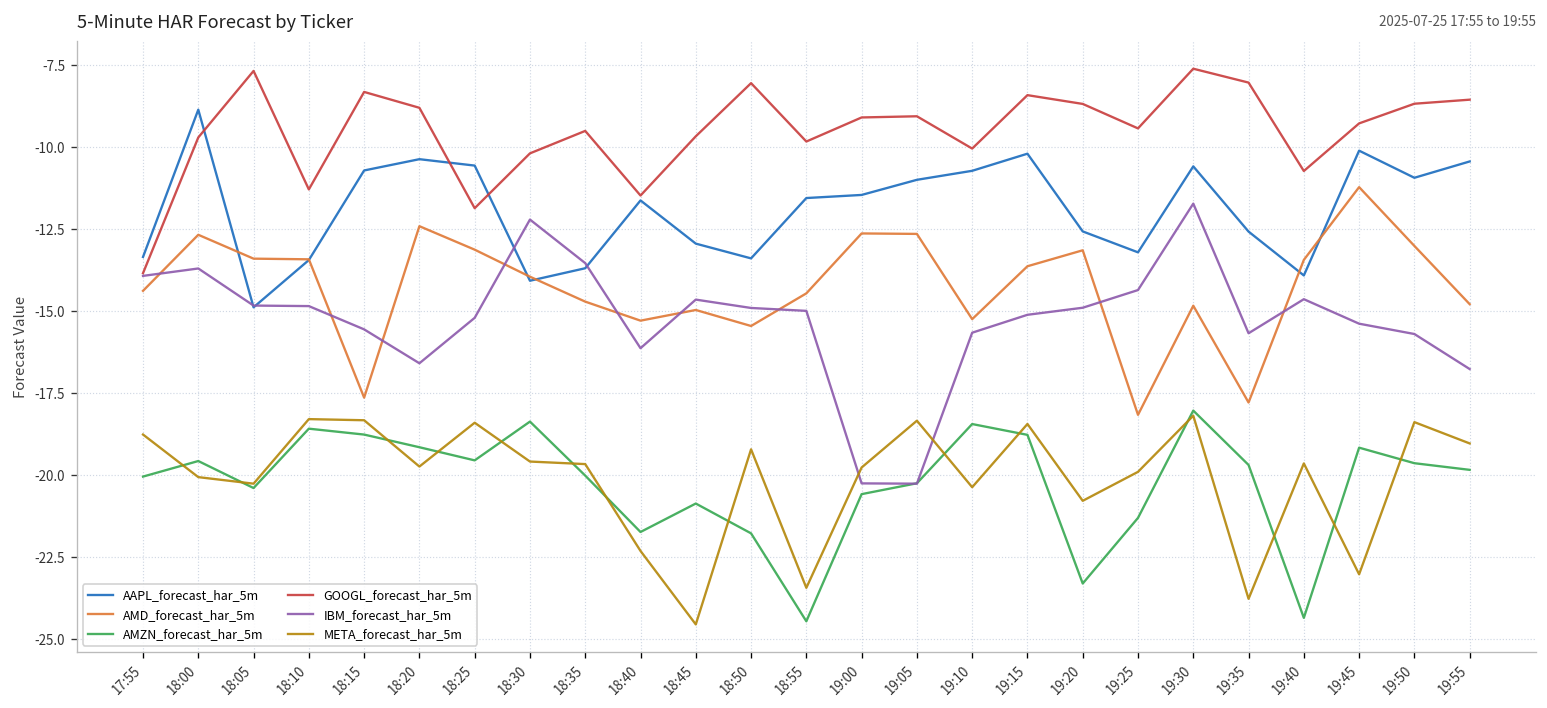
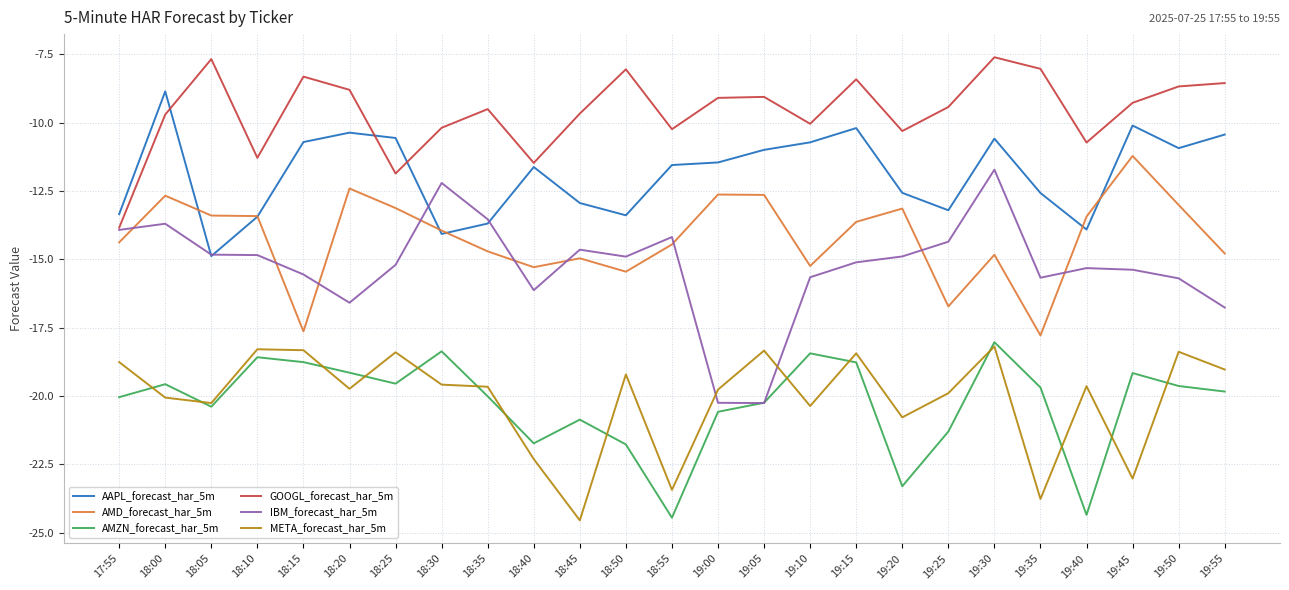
  {
    "AAPL_forecast_har_5m": {
      "17:55": -13.4,
      "18:00": -8.9,
      "18:15": -10.7,
      "18:20": -10.4,
      "18:25": -10.6,
      "18:30": -14.1,
      "18:35": -13.7,
      "18:40": -11.6,
      "18:45": -12.9,
      "18:50": -13.4,
      "18:55": -11.6,
      "19:00": -11.5,
      "19:05": -11.0,
      "19:10": -10.7,
      "19:15": -10.2,
      "19:20": -12.6,
      "19:25": -13.2,
      "19:30": -10.6,
      "19:35": -12.6,
      "19:40": -13.9,
      "19:45": -10.1,
      "19:50": -10.9,
      "19:55": -10.4
    },
    "AMD_forecast_har_5m": {
      "17:55": -14.4,
      "18:00": -12.7,
      "18:05": -13.4,
      "18:15": -17.6,
      "18:20": -12.4,
      "18:25": -13.1,
      "18:30": -14.0,
      "18:35": -14.7,
      "18:40": -15.3,
      "18:45": -15.0,
      "18:50": -15.5,
      "18:55": -14.5,
      "19:00": -12.6,
      "19:05": -12.6,
      "19:10": -15.2,
      "19:15": -13.6,
      "19:20": -13.1,
-     "19:25": -18.2,
+     "19:25": -16.7,
      "19:30": -14.8,
      "19:35": -17.8,
      "19:40": -13.4,
      "19:45": -11.2,
      "19:50": -13.0,
      "19:55": -14.8
    },
    "AMZN_forecast_har_5m": {
      "17:55": -20.0,
      "18:00": -19.6,
      "18:05": -20.4,
      "18:10": -18.6,
      "18:15": -18.8,
      "18:20": -19.2,
      "18:25": -19.6,
      "18:30": -18.4,
      "18:35": -20.0,
      "18:40": -21.7,
      "18:45": -20.9,
      "18:50": -21.8,
      "18:55": -24.5,
      "19:00": -20.6,
      "19:10": -18.4,
      "19:15": -18.8,
      "19:20": -23.3,
      "19:25": -21.3,
      "19:30": -18.0,
      "19:35": -19.7,
      "19:40": -24.4,
      "19:45": -19.2,
      "19:50": -19.6,
      "19:55": -19.8
    },
    "GOOGL_forecast_har_5m": {
      "18:00": -9.7,
      "18:05": -7.7,
      "18:10": -11.3,
      "18:15": -8.3,
      "18:20": -8.8,
      "18:25": -11.9,
      "18:30": -10.2,
      "18:35": -9.5,
      "18:40": -11.5,
      "18:45": -9.7,
      "18:50": -8.1,
-     "18:55": -9.8,
+     "18:55": -10.2,
      "19:00": -9.1,
      "19:05": -9.1,
      "19:10": -10.0,
      "19:15": -8.4,
-     "19:20": -8.7,
+     "19:20": -10.3,
      "19:25": -9.4,
      "19:30": -7.6,
      "19:35": -8.0,
      "19:40": -10.7,
      "19:45": -9.3,
      "19:50": -8.7,
      "19:55": -8.6
    },
    "IBM_forecast_har_5m": {
      "18:00": -13.7,
      "18:10": -14.8,
      "18:15": -15.6,
      "18:20": -16.6,
      "18:25": -15.2,
      "18:30": -12.2,
      "18:35": -13.5,
      "18:40": -16.1,
      "18:45": -14.7,
      "18:50": -14.9,
-     "18:55": -15.0,
+     "18:55": -14.2,
      "19:00": -20.3,
      "19:10": -15.7,
      "19:15": -15.1,
      "19:20": -14.9,
      "19:25": -14.4,
      "19:30": -11.7,
      "19:35": -15.7,
-     "19:40": -14.6,
+     "19:40": -15.3,
      "19:45": -15.4,
      "19:50": -15.7,
      "19:55": -16.8
    },
    "META_forecast_har_5m": {
      "17:55": -18.8,
      "18:00": -20.1,
      "18:05": -20.3,
      "18:10": -18.3,
      "18:15": -18.3,
      "18:20": -19.7,
      "18:25": -18.4,
      "18:30": -19.6,
      "18:35": -19.7,
      "18:40": -22.3,
      "18:45": -24.6,
      "18:50": -19.2,
      "18:55": -23.4,
      "19:00": -19.8,
      "19:05": -18.3,
      "19:10": -20.4,
      "19:15": -18.4,
      "19:20": -20.8,
      "19:25": -19.9,
      "19:30": -18.2,
      "19:35": -23.8,
      "19:40": -19.6,
      "19:45": -23.0,
      "19:50": -18.4,
      "19:55": -19.0
    }
  }
